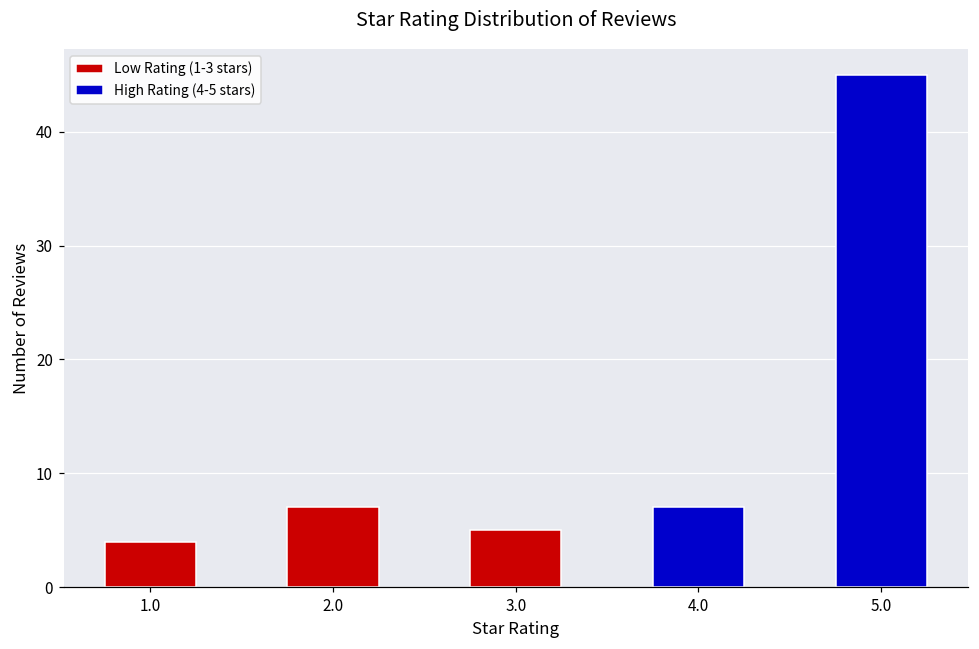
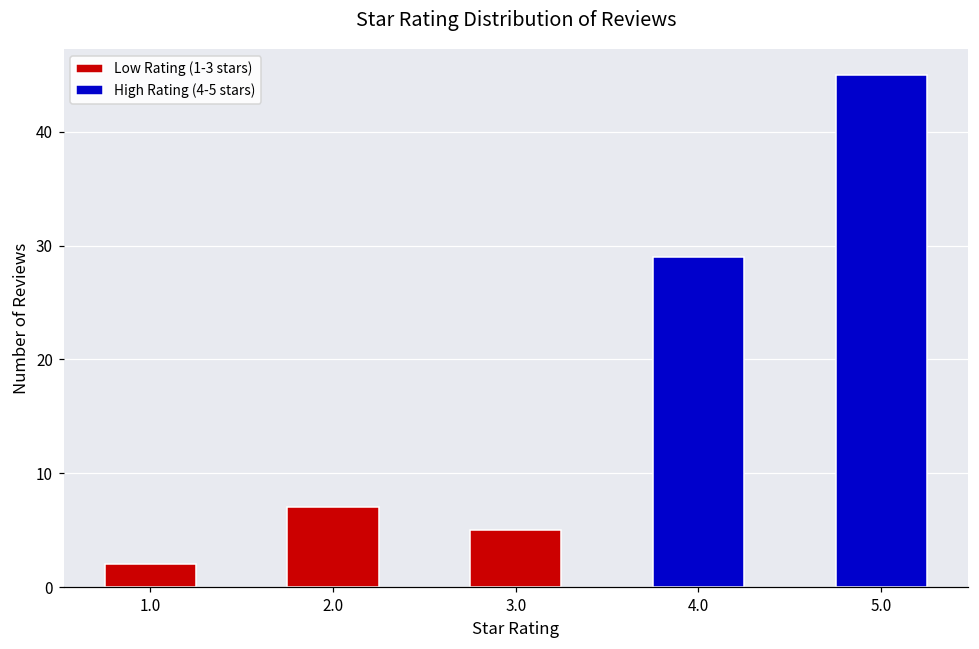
  {
-   "1.0": 4,
+   "1.0": 2,
    "2.0": 7,
    "3.0": 5,
-   "4.0": 7,
+   "4.0": 29,
    "5.0": 45
  }
